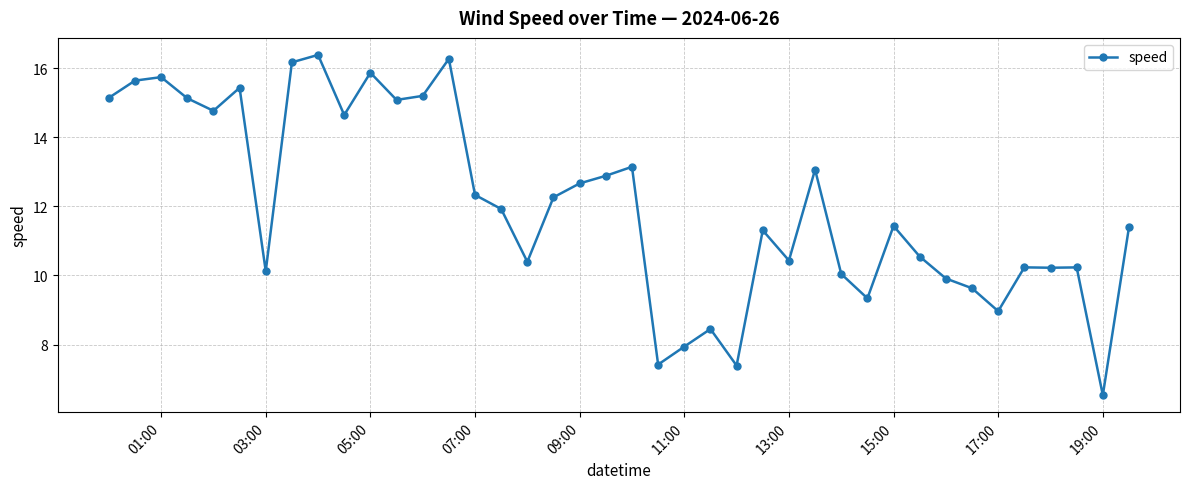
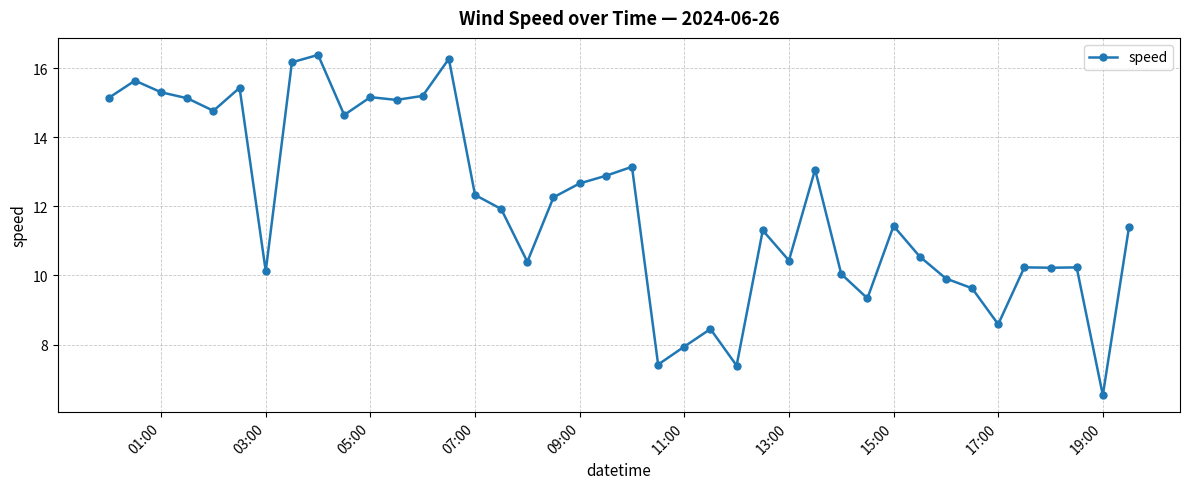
  {
-   "01:00": 15.7,
+   "01:00": 15.3,
    "03:00": 10.1,
-   "05:00": 15.9,
+   "05:00": 15.2,
    "07:00": 12.3,
    "09:00": 12.7,
    "11:00": 7.9,
    "13:00": 10.4,
    "15:00": 11.4,
-   "17:00": 9.0,
+   "17:00": 8.6,
    "19:00": 6.5
  }
